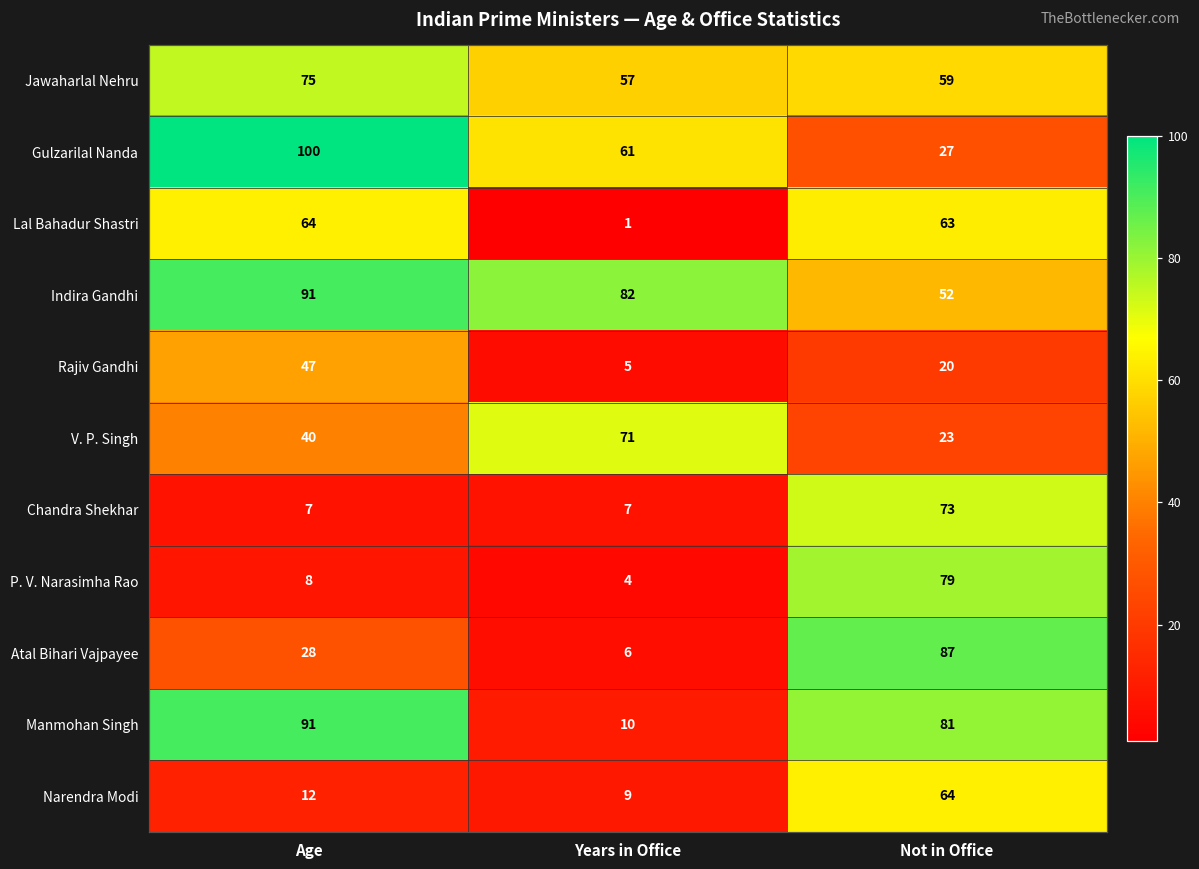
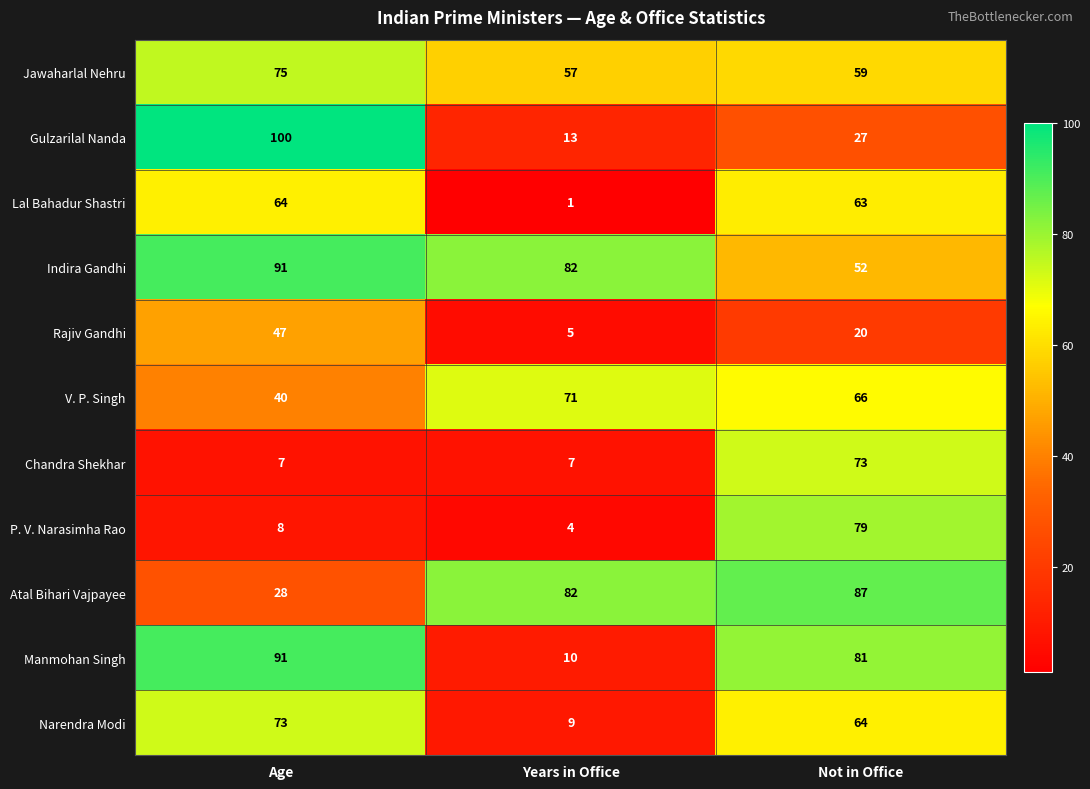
  {
    "Jawaharlal Nehru": {
      "Age": 75,
      "Years in Office": 57,
      "Not in Office": 59
    },
    "Gulzarilal Nanda": {
      "Age": 100,
-     "Years in Office": 61,
+     "Years in Office": 13,
      "Not in Office": 27
    },
    "Lal Bahadur Shastri": {
      "Age": 64,
      "Years in Office": 1,
      "Not in Office": 63
    },
    "Indira Gandhi": {
      "Age": 91,
      "Years in Office": 82,
      "Not in Office": 52
    },
    "Rajiv Gandhi": {
      "Age": 47,
      "Years in Office": 5,
      "Not in Office": 20
    },
    "V. P. Singh": {
      "Age": 40,
      "Years in Office": 71,
-     "Not in Office": 23
+     "Not in Office": 66
    },
    "Chandra Shekhar": {
      "Age": 7,
      "Years in Office": 7,
      "Not in Office": 73
    },
    "P. V. Narasimha Rao": {
      "Age": 8,
      "Years in Office": 4,
      "Not in Office": 79
    },
    "Atal Bihari Vajpayee": {
      "Age": 28,
-     "Years in Office": 6,
+     "Years in Office": 82,
      "Not in Office": 87
    },
    "Manmohan Singh": {
      "Age": 91,
      "Years in Office": 10,
      "Not in Office": 81
    },
    "Narendra Modi": {
-     "Age": 12,
+     "Age": 73,
      "Years in Office": 9,
      "Not in Office": 64
    }
  }
